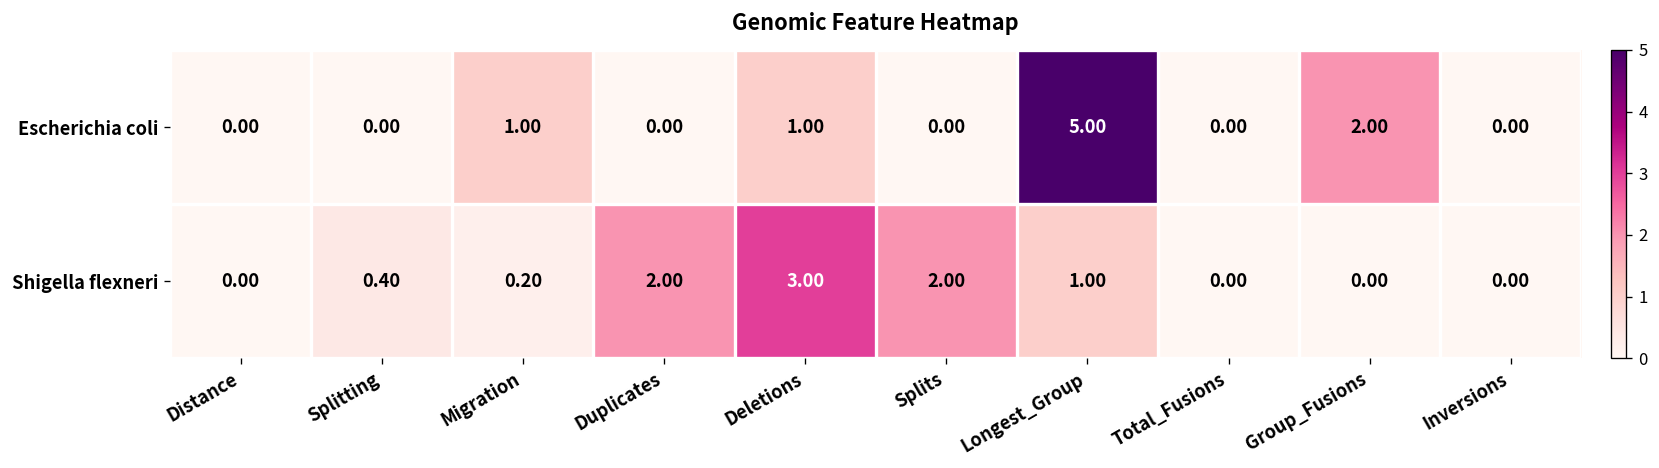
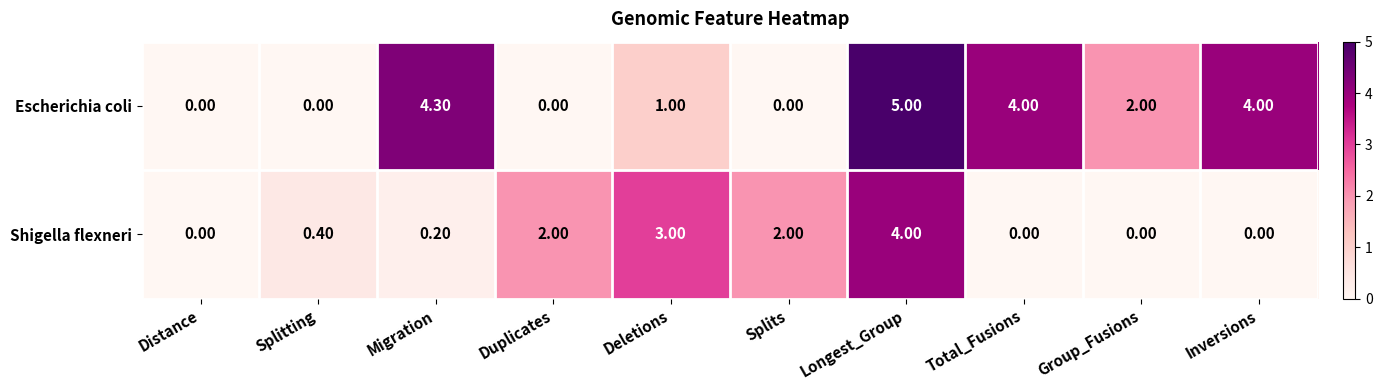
  {
    "Escherichia coli": {
      "Distance": 0.00,
      "Splitting": 0.00,
-     "Migration": 1.00,
+     "Migration": 4.30,
      "Duplicates": 0.00,
      "Deletions": 1.00,
      "Splits": 0.00,
      "Longest_Group": 5.00,
-     "Total_Fusions": 0.00,
+     "Total_Fusions": 4.00,
      "Group_Fusions": 2.00,
-     "Inversions": 0.00
+     "Inversions": 4.00
    },
    "Shigella flexneri": {
      "Distance": 0.00,
      "Splitting": 0.40,
      "Migration": 0.20,
      "Duplicates": 2.00,
      "Deletions": 3.00,
      "Splits": 2.00,
-     "Longest_Group": 1.00,
+     "Longest_Group": 4.00,
      "Total_Fusions": 0.00,
      "Group_Fusions": 0.00,
      "Inversions": 0.00
    }
  }
